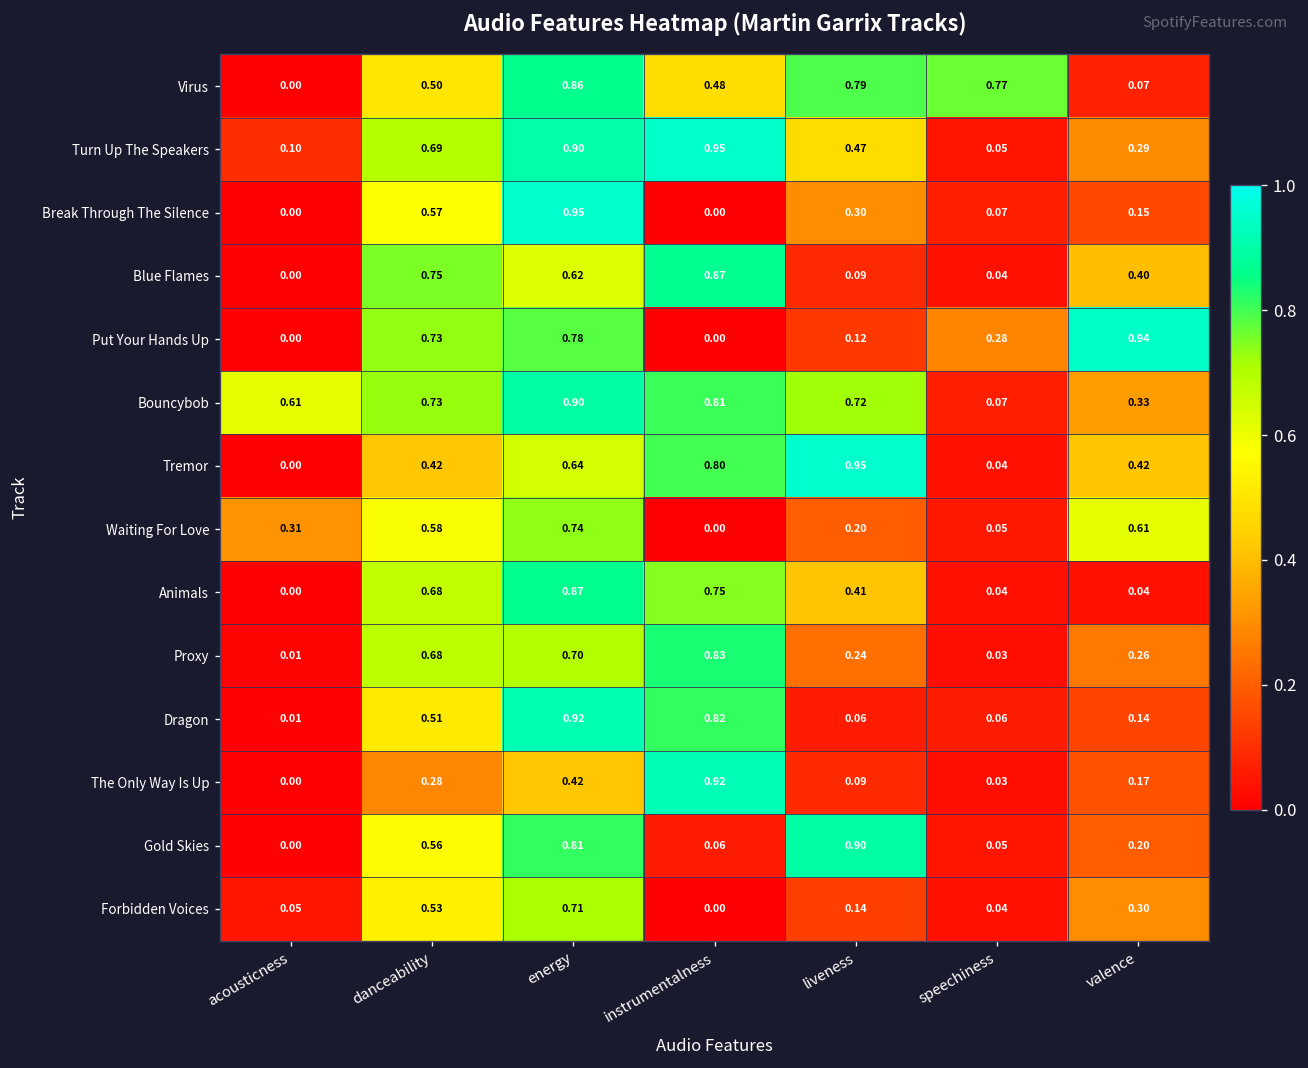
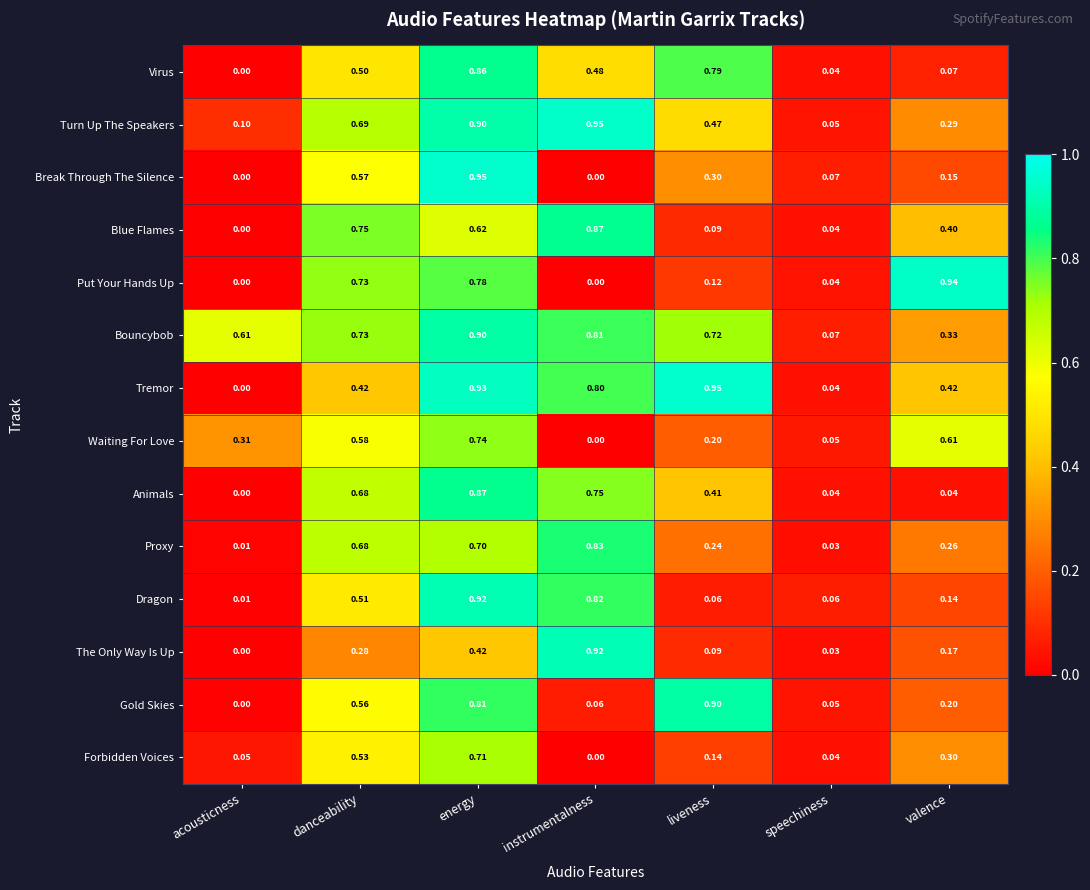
  {
    "Virus": {
      "acousticness": 0.00,
      "danceability": 0.50,
      "energy": 0.86,
      "instrumentalness": 0.48,
      "liveness": 0.79,
-     "speechiness": 0.77,
+     "speechiness": 0.04,
      "valence": 0.07
    },
    "Turn Up The Speakers": {
      "acousticness": 0.10,
      "danceability": 0.69,
      "energy": 0.90,
      "instrumentalness": 0.95,
      "liveness": 0.47,
      "speechiness": 0.05,
      "valence": 0.29
    },
    "Break Through The Silence": {
      "acousticness": 0.00,
      "danceability": 0.57,
      "energy": 0.95,
      "instrumentalness": 0.00,
      "liveness": 0.30,
      "speechiness": 0.07,
      "valence": 0.15
    },
    "Blue Flames": {
      "acousticness": 0.00,
      "danceability": 0.75,
      "energy": 0.62,
      "instrumentalness": 0.87,
      "liveness": 0.09,
      "speechiness": 0.04,
      "valence": 0.40
    },
    "Put Your Hands Up": {
      "acousticness": 0.00,
      "danceability": 0.73,
      "energy": 0.78,
      "instrumentalness": 0.00,
      "liveness": 0.12,
-     "speechiness": 0.28,
+     "speechiness": 0.04,
      "valence": 0.94
    },
    "Bouncybob": {
      "acousticness": 0.61,
      "danceability": 0.73,
      "energy": 0.90,
      "instrumentalness": 0.81,
      "liveness": 0.72,
      "speechiness": 0.07,
      "valence": 0.33
    },
    "Tremor": {
      "acousticness": 0.00,
      "danceability": 0.42,
-     "energy": 0.64,
+     "energy": 0.93,
      "instrumentalness": 0.80,
      "liveness": 0.95,
      "speechiness": 0.04,
      "valence": 0.42
    },
    "Waiting For Love": {
      "acousticness": 0.31,
      "danceability": 0.58,
      "energy": 0.74,
      "instrumentalness": 0.00,
      "liveness": 0.20,
      "speechiness": 0.05,
      "valence": 0.61
    },
    "Animals": {
      "acousticness": 0.00,
      "danceability": 0.68,
      "energy": 0.87,
      "instrumentalness": 0.75,
      "liveness": 0.41,
      "speechiness": 0.04,
      "valence": 0.04
    },
    "Proxy": {
      "acousticness": 0.01,
      "danceability": 0.68,
      "energy": 0.70,
      "instrumentalness": 0.83,
      "liveness": 0.24,
      "speechiness": 0.03,
      "valence": 0.26
    },
    "Dragon": {
      "acousticness": 0.01,
      "danceability": 0.51,
      "energy": 0.92,
      "instrumentalness": 0.82,
      "liveness": 0.06,
      "speechiness": 0.06,
      "valence": 0.14
    },
    "The Only Way Is Up": {
      "acousticness": 0.00,
      "danceability": 0.28,
      "energy": 0.42,
      "instrumentalness": 0.92,
      "liveness": 0.09,
      "speechiness": 0.03,
      "valence": 0.17
    },
    "Gold Skies": {
      "acousticness": 0.00,
      "danceability": 0.56,
      "energy": 0.81,
      "instrumentalness": 0.06,
      "liveness": 0.90,
      "speechiness": 0.05,
      "valence": 0.20
    },
    "Forbidden Voices": {
      "acousticness": 0.05,
      "danceability": 0.53,
      "energy": 0.71,
      "instrumentalness": 0.00,
      "liveness": 0.14,
      "speechiness": 0.04,
      "valence": 0.30
    }
  }
